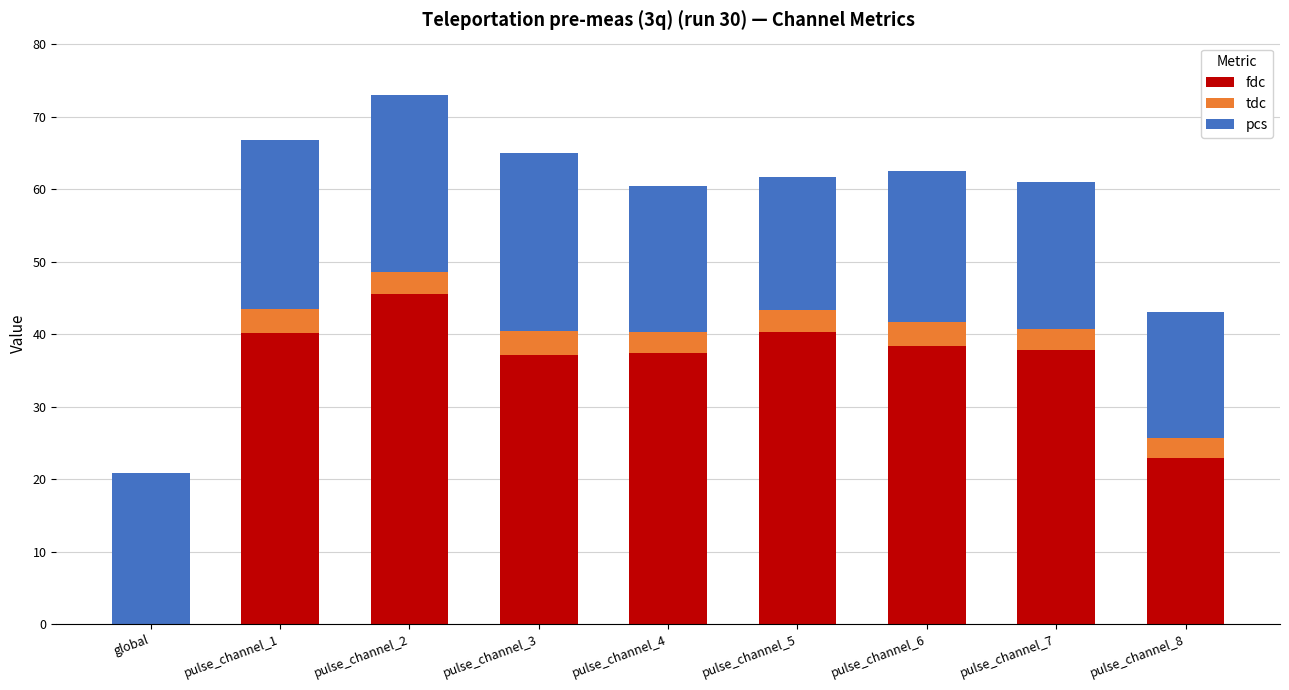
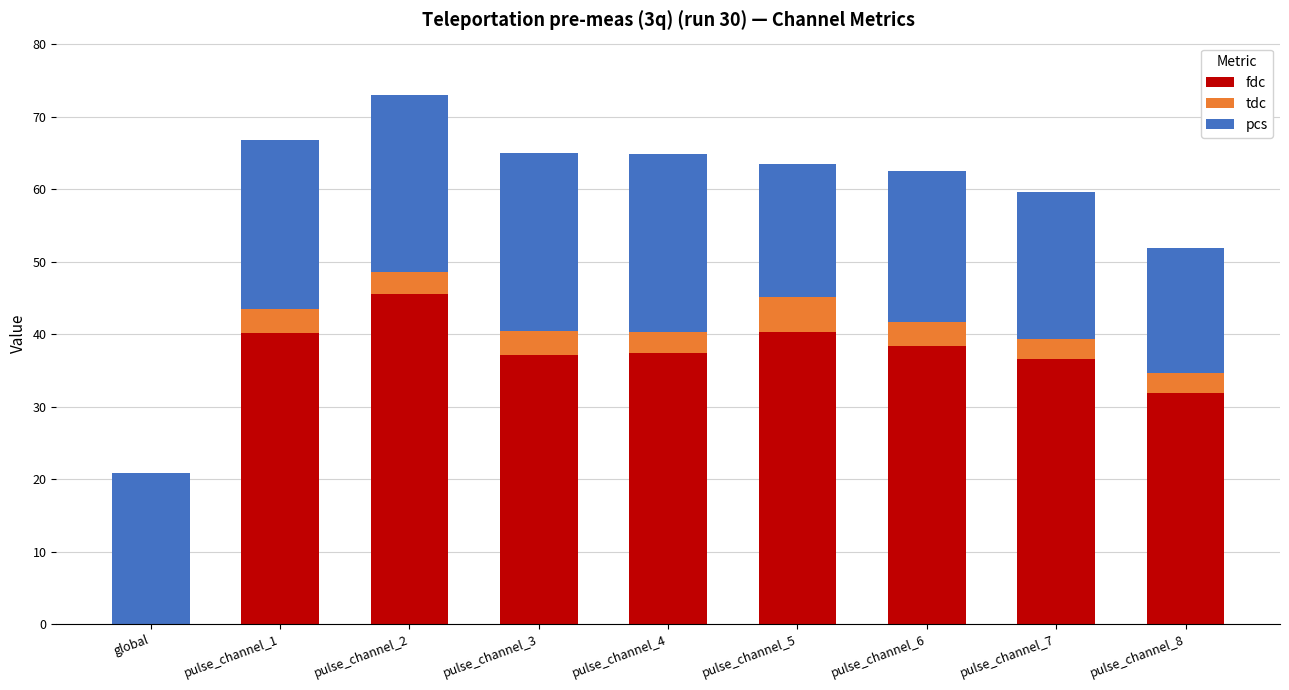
  {
    "fdc": {
      "global": 0,
      "pulse_channel_1": 40,
      "pulse_channel_2": 46,
      "pulse_channel_3": 37,
      "pulse_channel_4": 37,
      "pulse_channel_5": 40,
      "pulse_channel_6": 38,
-     "pulse_channel_7": 38,
-     "pulse_channel_8": 23
+     "pulse_channel_7": 37,
+     "pulse_channel_8": 32
    },
    "tdc": {
      "global": 0,
      "pulse_channel_1": 3,
      "pulse_channel_2": 3,
      "pulse_channel_3": 3,
      "pulse_channel_4": 3,
-     "pulse_channel_5": 3,
+     "pulse_channel_5": 5,
      "pulse_channel_6": 3,
      "pulse_channel_7": 3,
      "pulse_channel_8": 3
    },
    "pcs": {
      "global": 21,
      "pulse_channel_1": 23,
      "pulse_channel_2": 24,
      "pulse_channel_3": 25,
-     "pulse_channel_4": 20,
+     "pulse_channel_4": 25,
      "pulse_channel_5": 18,
      "pulse_channel_6": 21,
      "pulse_channel_7": 20,
      "pulse_channel_8": 17
    }
  }
